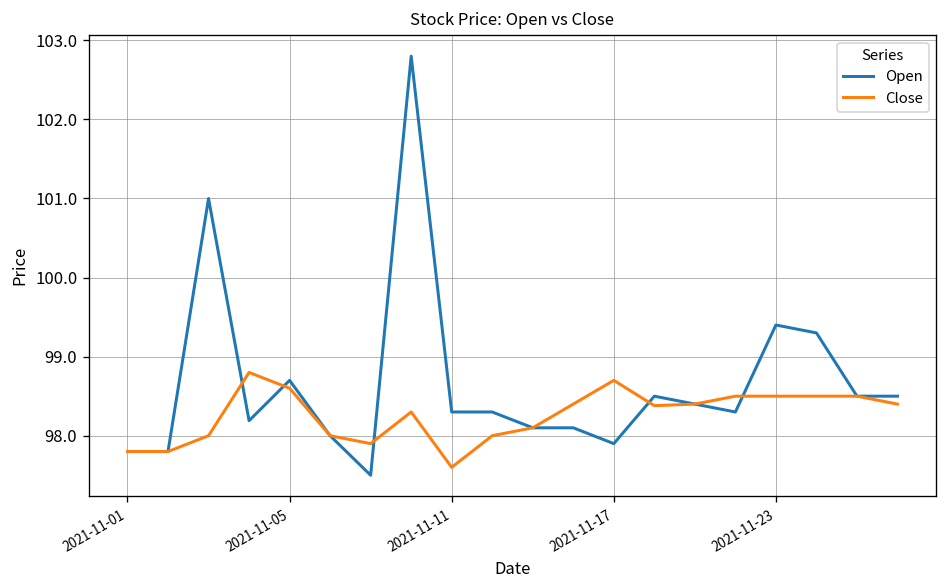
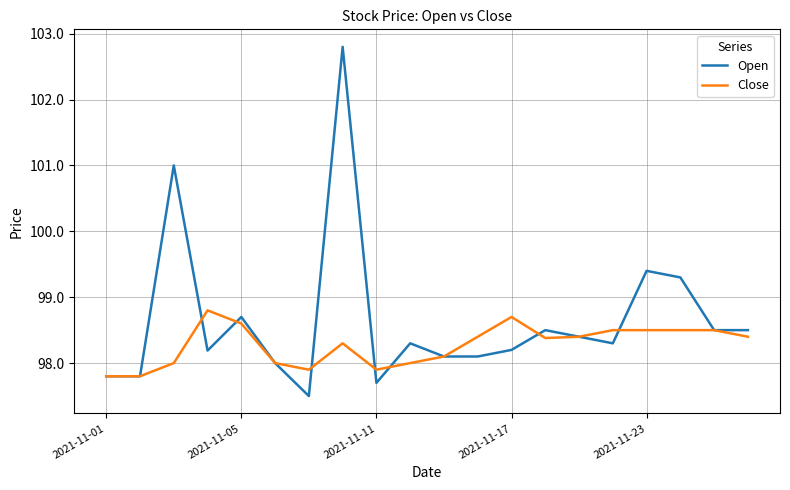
  {
    "Open": {
      "2021-11-05": 98.7,
-     "2021-11-11": 98.3,
-     "2021-11-17": 97.9,
+     "2021-11-11": 97.7,
+     "2021-11-17": 98.2,
      "2021-11-23": 99.4
    },
    "Close": {
      "2021-11-05": 98.6,
-     "2021-11-11": 97.6,
+     "2021-11-11": 97.9,
      "2021-11-17": 98.7,
      "2021-11-23": 98.5
    }
  }
